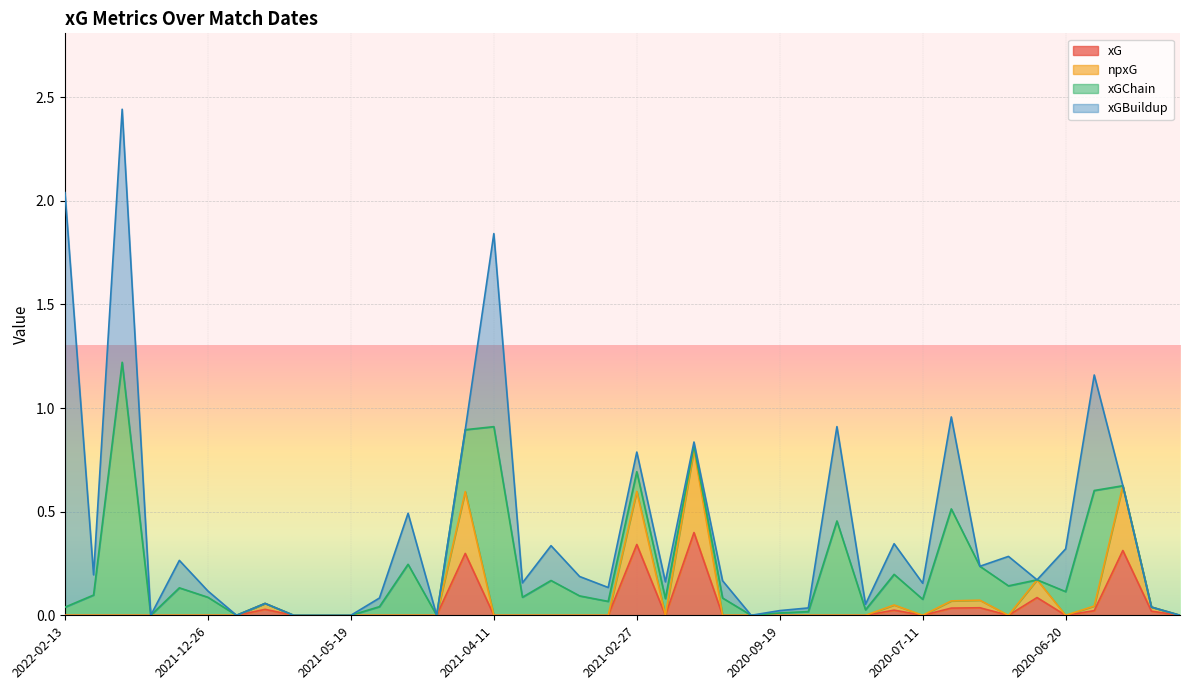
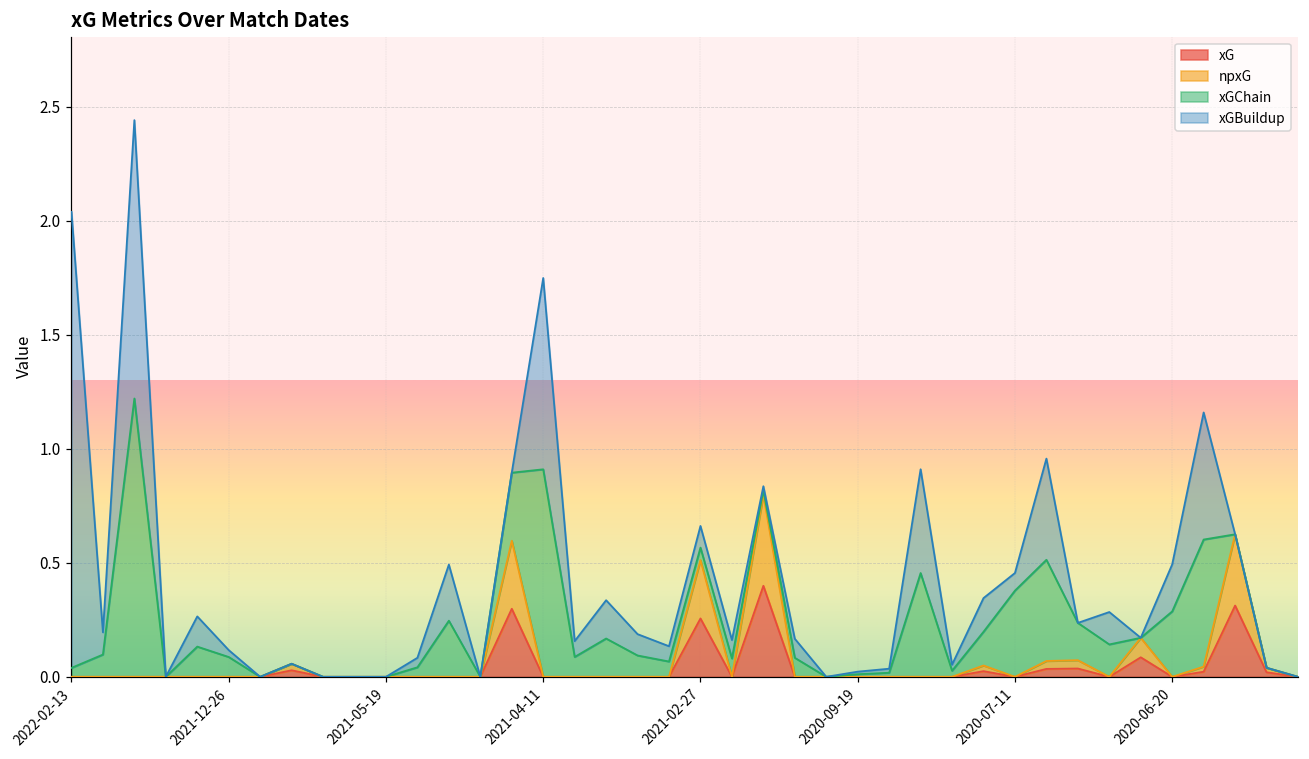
  {
    "xG": {
-     "2021-02-27": 0.34
+     "2021-02-27": 0.26
    },
    "npxG": {
      "2021-02-27": 0.26
    },
    "xGChain": {
      "2022-02-13": 0.04,
      "2021-12-26": 0.09,
      "2021-04-11": 0.91,
-     "2021-02-27": 0.09,
-     "2020-07-11": 0.08,
-     "2020-06-20": 0.11
+     "2021-02-27": 0.05,
+     "2020-07-11": 0.38,
+     "2020-06-20": 0.29
    },
    "xGBuildup": {
      "2022-02-13": 2.00,
      "2021-12-26": 0.03,
-     "2021-04-11": 0.93,
+     "2021-04-11": 0.84,
      "2021-02-27": 0.09,
      "2020-07-11": 0.08,
      "2020-06-20": 0.21
    }
  }
